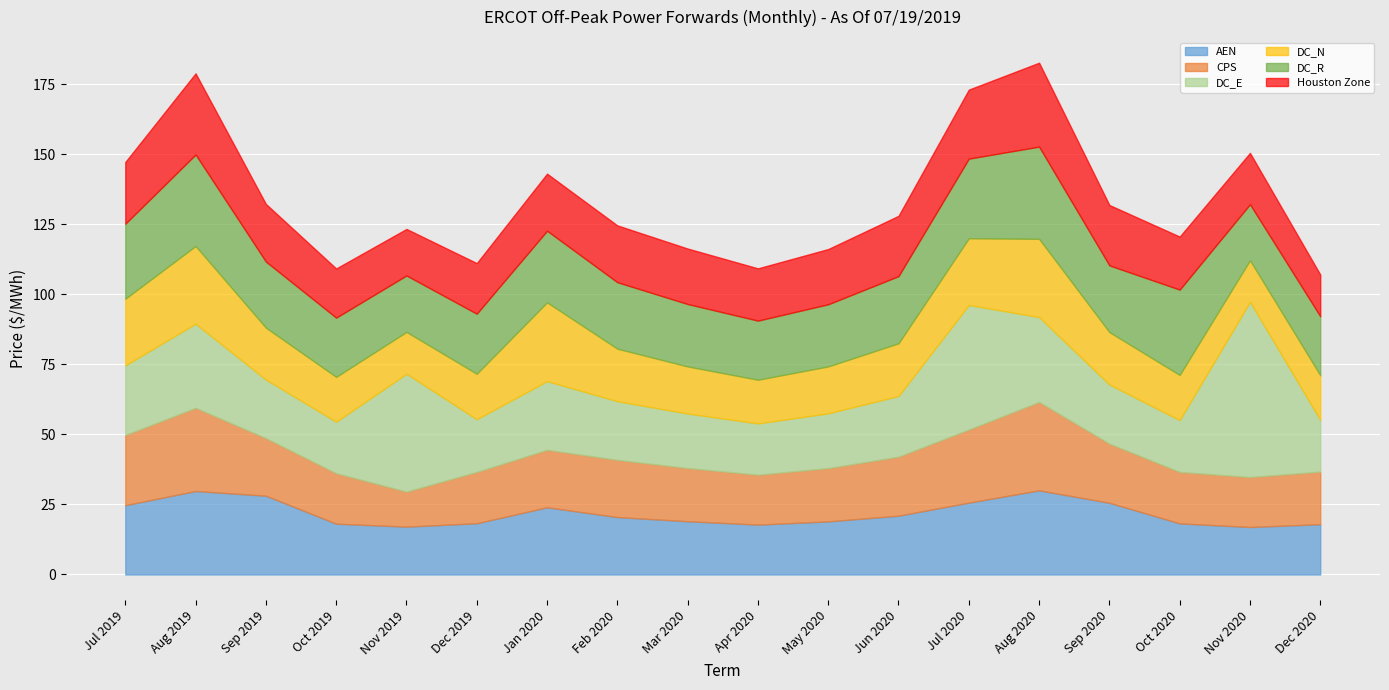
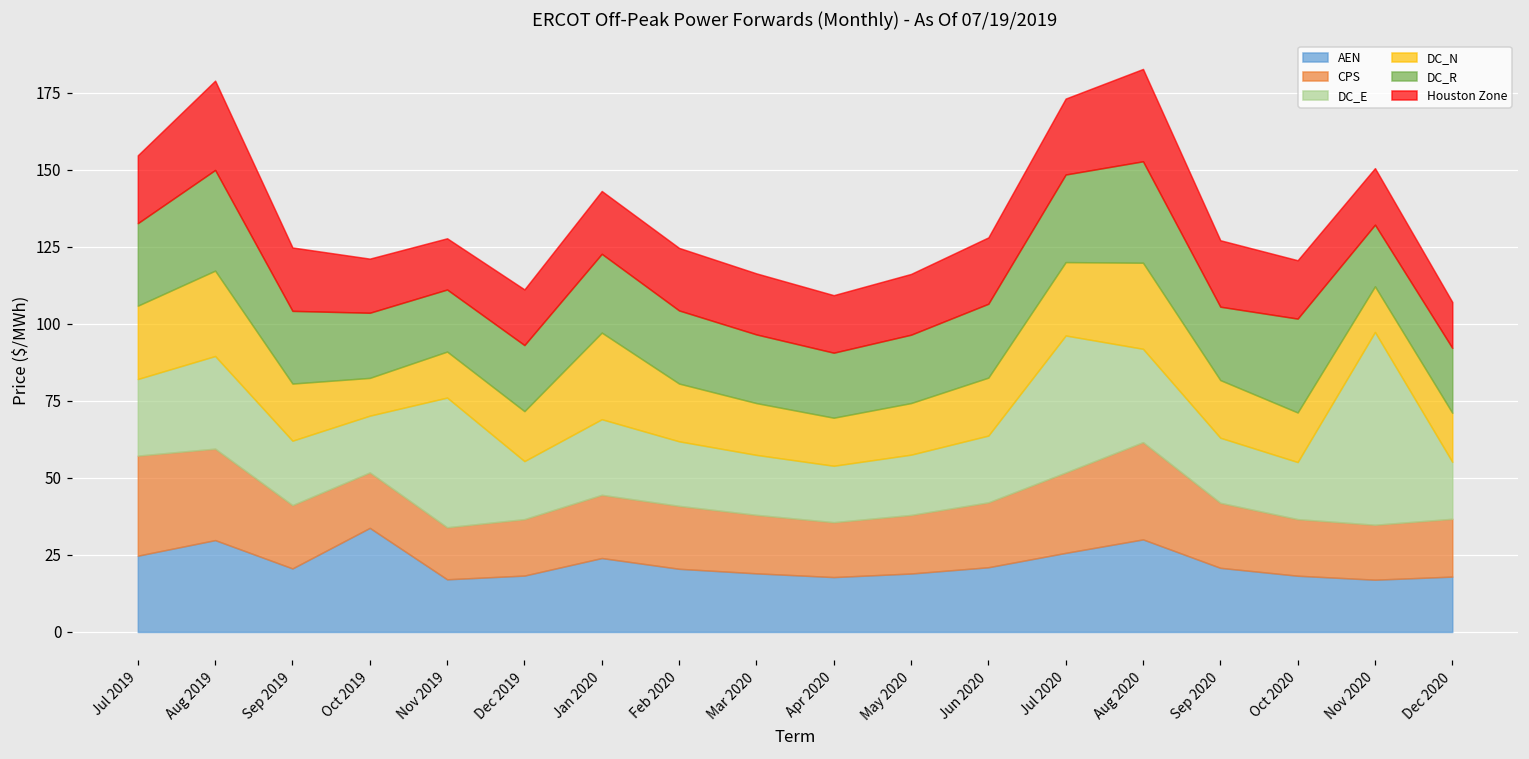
  {
    "AEN": {
      "Jul 2019": 25,
      "Aug 2019": 30,
-     "Sep 2019": 28,
-     "Oct 2019": 18,
+     "Sep 2019": 21,
+     "Oct 2019": 34,
      "Nov 2019": 17,
      "Dec 2019": 18,
      "Jan 2020": 24,
      "Feb 2020": 20,
      "Mar 2020": 19,
      "Apr 2020": 18,
      "May 2020": 19,
      "Jun 2020": 21,
      "Jul 2020": 26,
      "Aug 2020": 30,
-     "Sep 2020": 26,
+     "Sep 2020": 21,
      "Oct 2020": 18,
      "Nov 2020": 17,
      "Dec 2020": 18
    },
    "CPS": {
-     "Jul 2019": 25,
+     "Jul 2019": 32,
      "Aug 2019": 30,
      "Sep 2019": 21,
      "Oct 2019": 18,
-     "Nov 2019": 12,
+     "Nov 2019": 17,
      "Dec 2019": 18,
      "Jan 2020": 21,
      "Feb 2020": 20,
      "Mar 2020": 19,
      "Apr 2020": 18,
      "May 2020": 19,
      "Jun 2020": 21,
      "Jul 2020": 26,
      "Aug 2020": 32,
      "Sep 2020": 21,
      "Oct 2020": 18,
      "Nov 2020": 18,
      "Dec 2020": 19
    },
    "DC_E": {
      "Jul 2019": 25,
      "Aug 2019": 30,
      "Sep 2019": 21,
      "Oct 2019": 18,
      "Nov 2019": 42,
      "Dec 2019": 19,
      "Jan 2020": 25,
      "Feb 2020": 21,
      "Mar 2020": 19,
      "Apr 2020": 18,
      "May 2020": 20,
      "Jun 2020": 22,
      "Jul 2020": 44,
      "Aug 2020": 30,
      "Sep 2020": 21,
      "Oct 2020": 19,
      "Nov 2020": 63,
      "Dec 2020": 18
    },
    "DC_N": {
      "Jul 2019": 24,
      "Aug 2019": 28,
      "Sep 2019": 19,
-     "Oct 2019": 16,
+     "Oct 2019": 12,
      "Nov 2019": 15,
      "Dec 2019": 16,
      "Jan 2020": 28,
      "Feb 2020": 19,
      "Mar 2020": 17,
      "Apr 2020": 16,
      "May 2020": 17,
      "Jun 2020": 19,
      "Jul 2020": 24,
      "Aug 2020": 28,
      "Sep 2020": 19,
      "Oct 2020": 16,
      "Nov 2020": 15,
      "Dec 2020": 16
    },
    "DC_R": {
      "Jul 2019": 27,
      "Aug 2019": 33,
      "Sep 2019": 24,
      "Oct 2019": 21,
      "Nov 2019": 20,
      "Dec 2019": 21,
      "Jan 2020": 26,
      "Feb 2020": 24,
      "Mar 2020": 22,
      "Apr 2020": 21,
      "May 2020": 22,
      "Jun 2020": 24,
      "Jul 2020": 28,
      "Aug 2020": 33,
      "Sep 2020": 24,
      "Oct 2020": 30,
      "Nov 2020": 20,
      "Dec 2020": 21
    },
    "Houston Zone": {
      "Jul 2019": 22,
      "Aug 2019": 29,
      "Sep 2019": 21,
      "Oct 2019": 18,
      "Nov 2019": 17,
      "Dec 2019": 18,
      "Jan 2020": 20,
      "Feb 2020": 20,
      "Mar 2020": 20,
      "Apr 2020": 19,
      "May 2020": 20,
      "Jun 2020": 22,
      "Jul 2020": 25,
      "Aug 2020": 30,
      "Sep 2020": 22,
      "Oct 2020": 19,
      "Nov 2020": 18,
      "Dec 2020": 15
    }
  }
